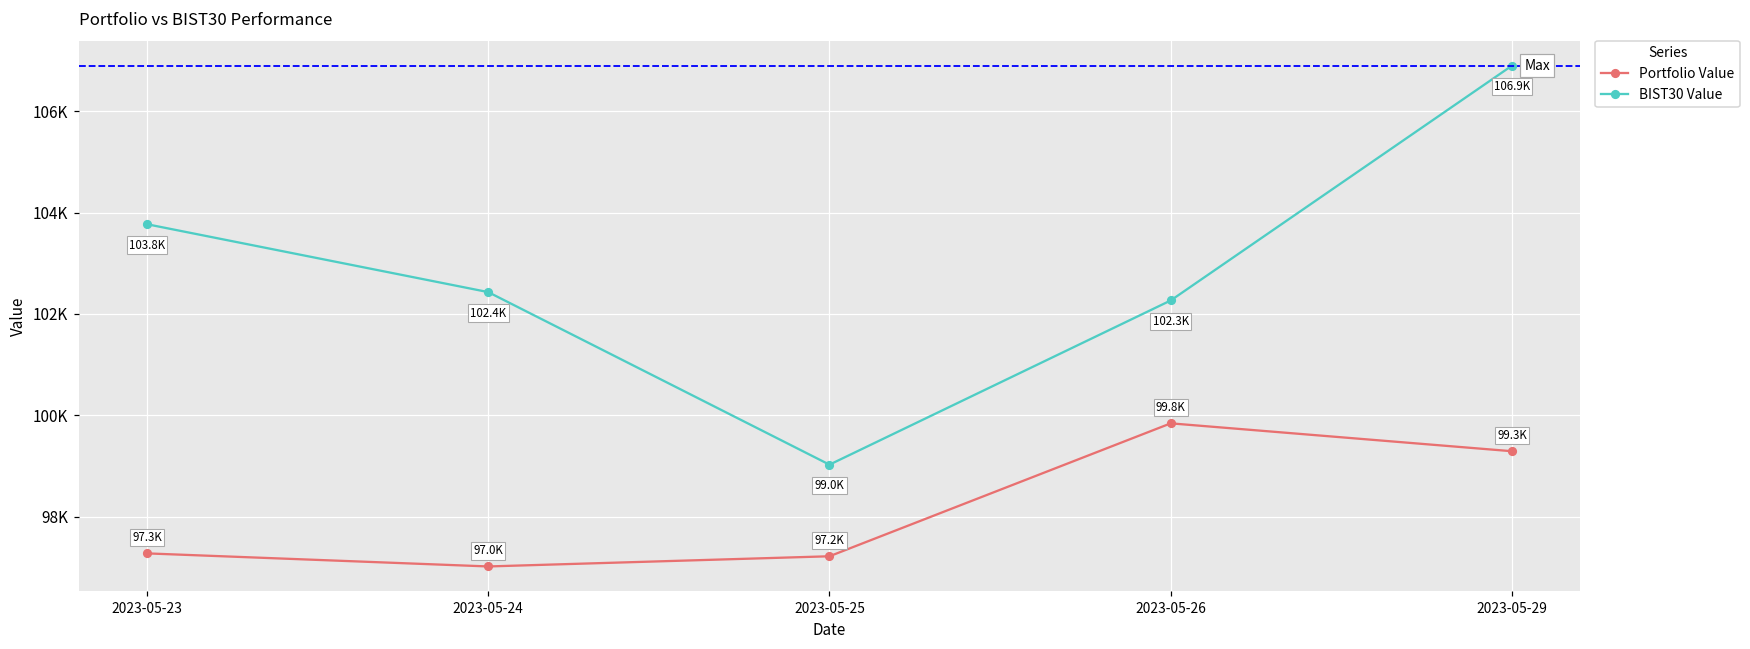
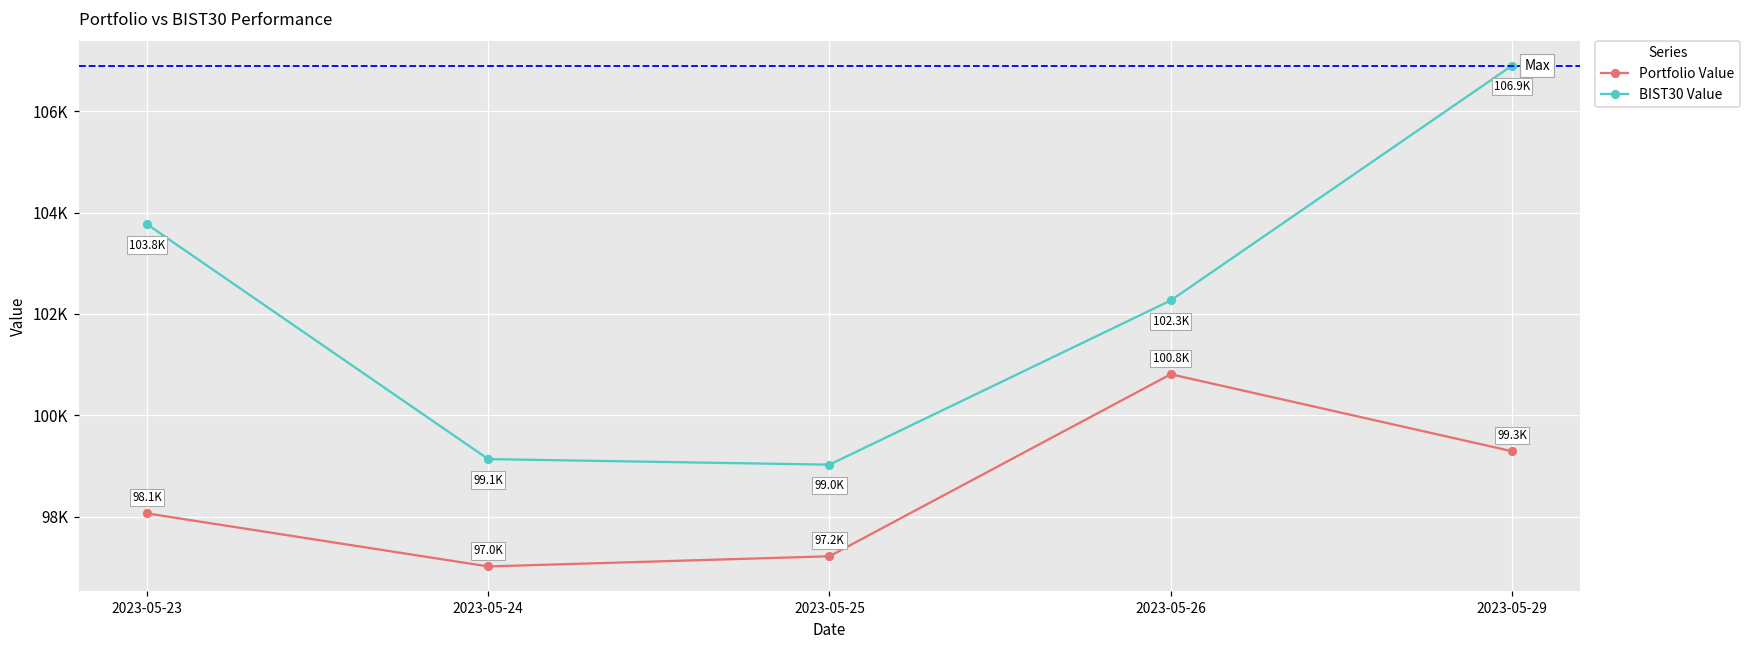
  {
    "Portfolio Value": {
-     "2023-05-23": "97.3K",
-     "2023-05-26": "99.8K"
+     "2023-05-23": "98.1K",
+     "2023-05-26": "100.8K"
    },
    "BIST30 Value": {
-     "2023-05-24": "102.4K"
+     "2023-05-24": "99.1K"
    }
  }
